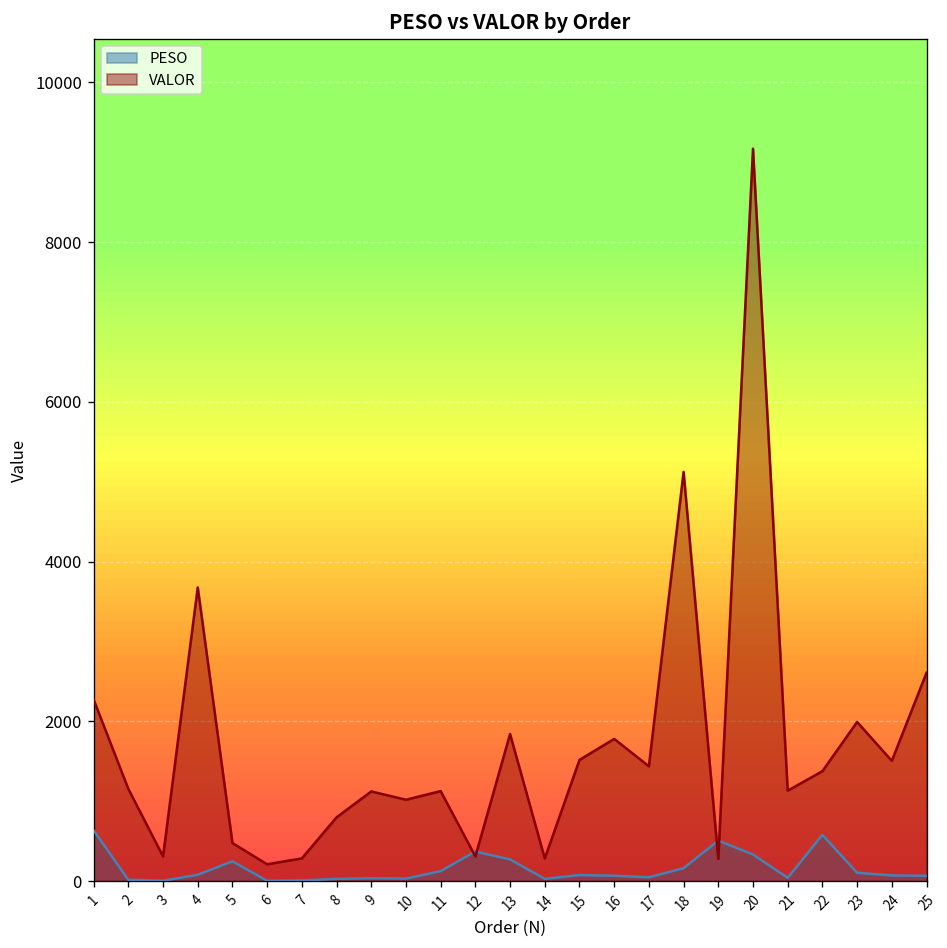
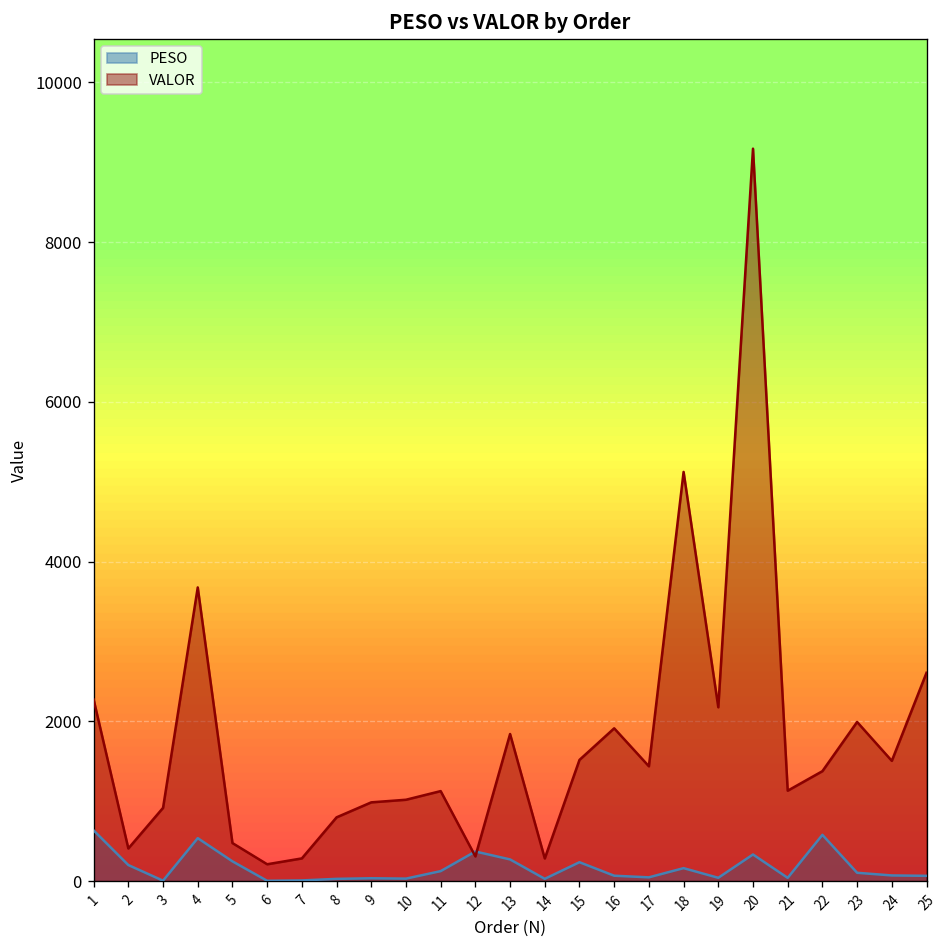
  {
    "PESO": {
      "1": 600,
-     "2": 0,
+     "2": 200,
      "3": 0,
-     "4": 100,
+     "4": 500,
      "5": 200,
      "6": 0,
      "7": 0,
      "8": 0,
      "9": 0,
      "10": 0,
      "11": 100,
      "12": 400,
      "13": 300,
      "14": 0,
-     "15": 100,
+     "15": 200,
      "16": 100,
      "17": 0,
      "18": 200,
-     "19": 500,
+     "19": 0,
      "20": 300,
      "21": 0,
      "22": 600,
      "23": 100,
      "24": 100,
      "25": 100
    },
    "VALOR": {
      "1": 2300,
-     "2": 1200,
-     "3": 300,
+     "2": 400,
+     "3": 900,
      "4": 3700,
      "5": 500,
      "6": 200,
      "7": 300,
      "8": 800,
-     "9": 1100,
+     "9": 1000,
      "10": 1000,
      "11": 1100,
      "12": 300,
      "13": 1800,
      "14": 300,
      "15": 1500,
-     "16": 1800,
+     "16": 1900,
      "17": 1400,
      "18": 5100,
-     "19": 300,
+     "19": 2200,
      "20": 9200,
      "21": 1100,
      "22": 1400,
      "23": 2000,
      "24": 1500,
      "25": 2600
    }
  }
